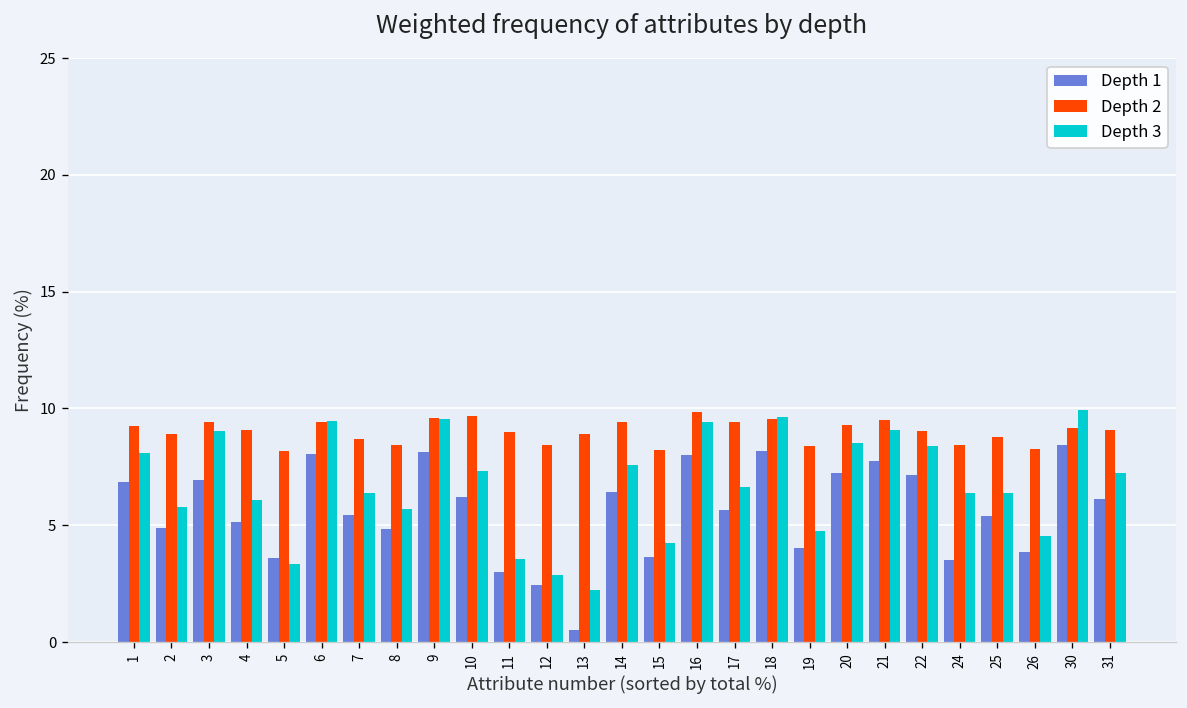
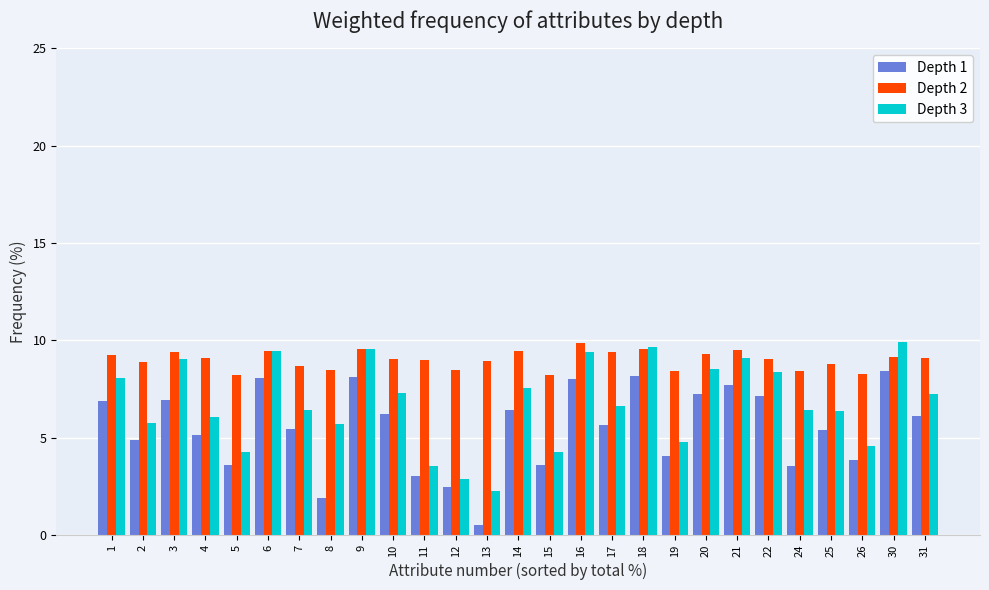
  {
    "Depth 1": {
      "1": 6.9,
      "2": 4.9,
      "3": 6.9,
      "4": 5.2,
      "5": 3.6,
      "6": 8.0,
      "7": 5.4,
-     "8": 4.8,
+     "8": 1.9,
      "9": 8.1,
      "10": 6.2,
      "11": 3.0,
      "12": 2.5,
      "13": 0.5,
      "14": 6.4,
      "15": 3.6,
      "16": 8.0,
      "17": 5.6,
      "18": 8.2,
      "19": 4.0,
      "20": 7.2,
      "21": 7.7,
      "22": 7.2,
      "24": 3.5,
      "25": 5.4,
      "26": 3.9,
      "30": 8.4,
      "31": 6.1
    },
    "Depth 2": {
      "1": 9.3,
      "2": 8.9,
      "3": 9.4,
      "4": 9.1,
      "5": 8.2,
      "6": 9.4,
      "7": 8.7,
      "8": 8.5,
      "9": 9.6,
-     "10": 9.7,
+     "10": 9.0,
      "11": 9.0,
      "12": 8.5,
      "13": 8.9,
      "14": 9.4,
      "15": 8.2,
      "16": 9.9,
      "17": 9.4,
      "18": 9.5,
      "19": 8.4,
      "20": 9.3,
      "21": 9.5,
      "22": 9.0,
      "24": 8.4,
      "25": 8.8,
      "26": 8.3,
      "30": 9.2,
      "31": 9.1
    },
    "Depth 3": {
      "1": 8.1,
      "2": 5.8,
      "3": 9.0,
      "4": 6.1,
-     "5": 3.3,
+     "5": 4.2,
      "6": 9.5,
      "7": 6.4,
      "8": 5.7,
      "9": 9.6,
      "10": 7.3,
      "11": 3.6,
      "12": 2.9,
      "13": 2.2,
      "14": 7.6,
      "15": 4.2,
      "16": 9.4,
      "17": 6.6,
      "18": 9.6,
      "19": 4.8,
      "20": 8.5,
      "21": 9.1,
      "22": 8.4,
      "24": 6.4,
      "25": 6.4,
      "26": 4.6,
      "30": 9.9,
      "31": 7.2
    }
  }
